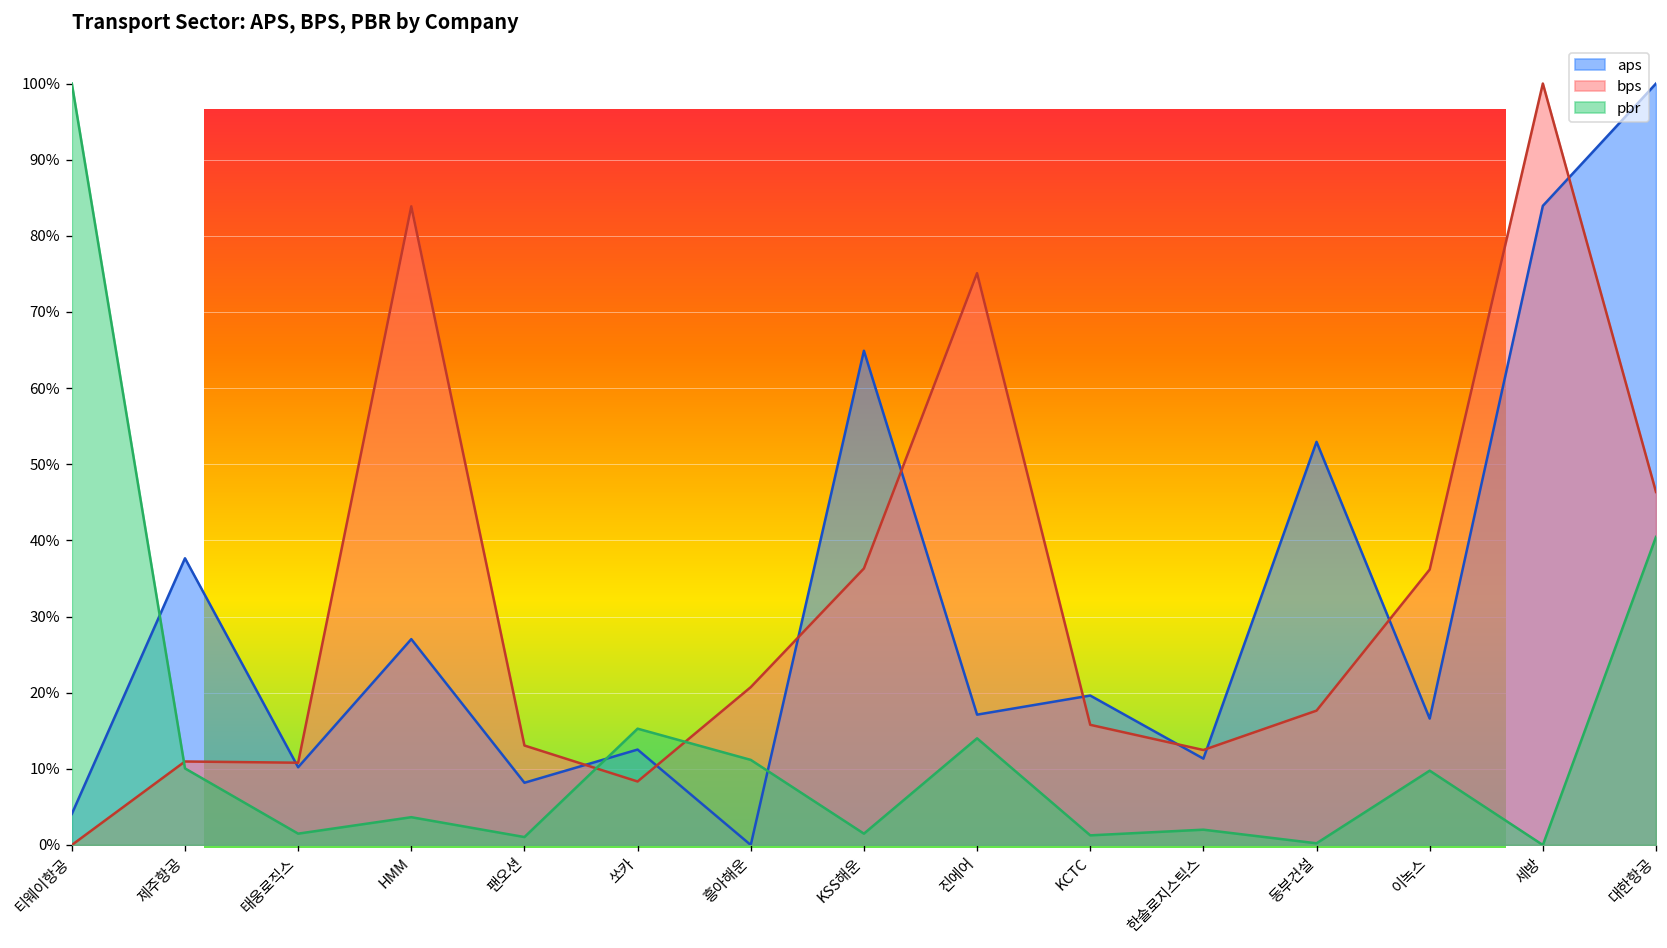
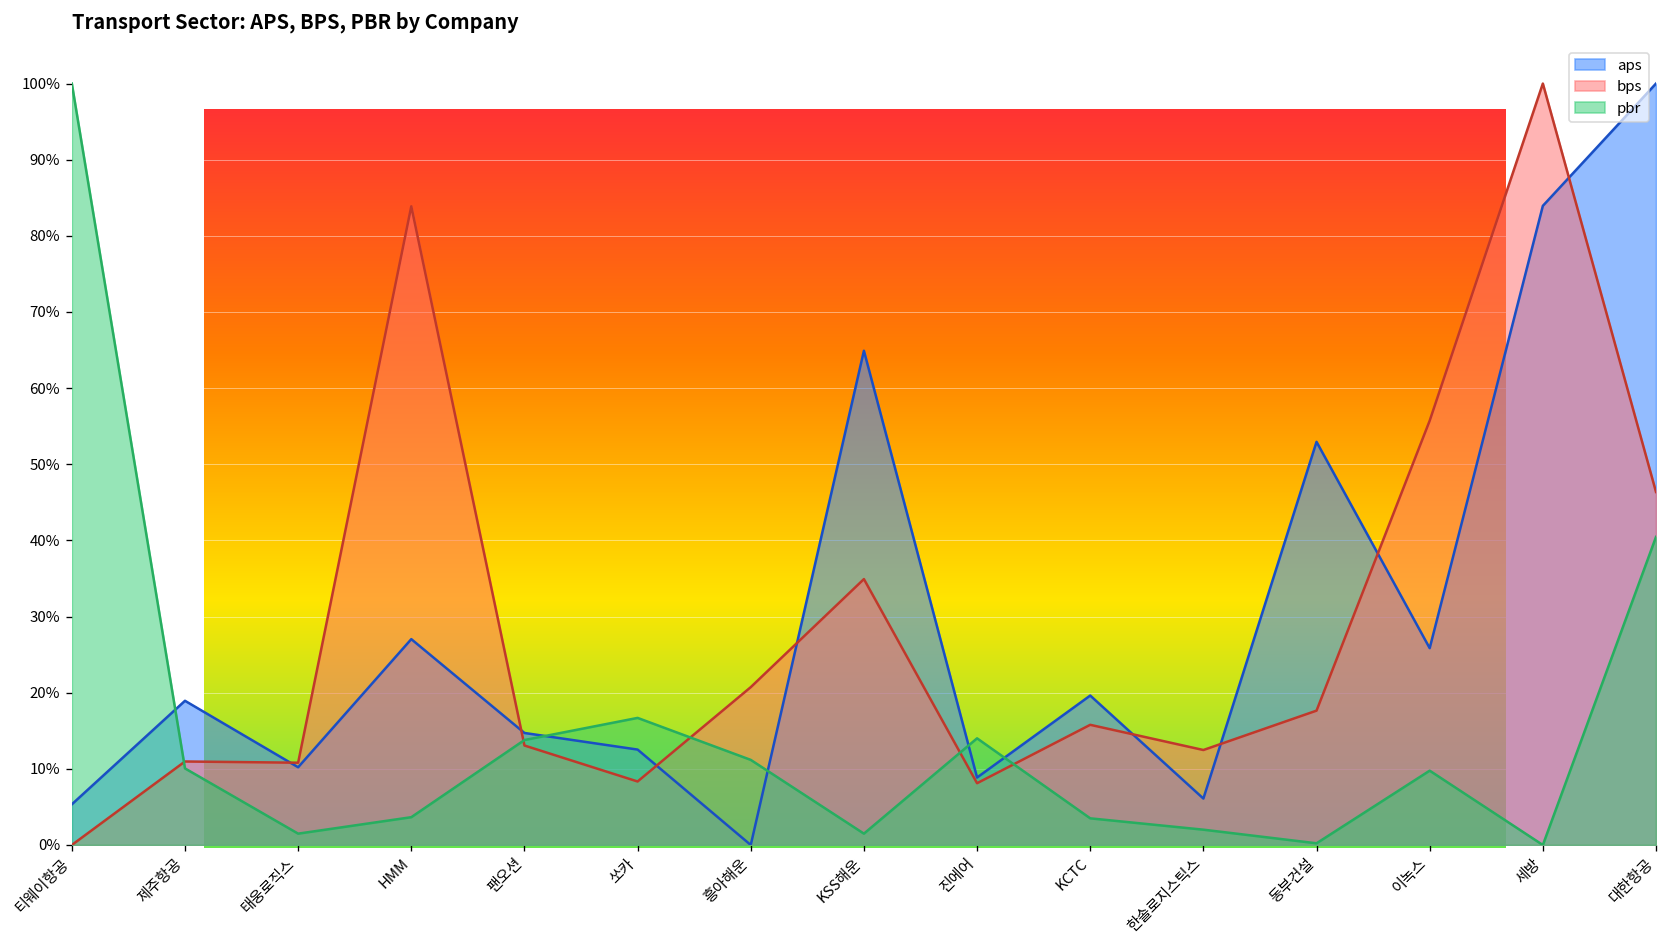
  {
    "aps": {
-     "티웨이항공": "4%",
-     "제주항공": "38%",
+     "티웨이항공": "5%",
+     "제주항공": "19%",
      "태웅로직스": "10%",
      "HMM": "27%",
-     "팬오션": "8%",
+     "팬오션": "15%",
      "쏘카": "13%",
      "흥아해운": "0%",
      "KSS해운": "65%",
-     "진에어": "17%",
+     "진에어": "9%",
      "KCTC": "20%",
-     "한솔로지스틱스": "11%",
+     "한솔로지스틱스": "6%",
      "동부건설": "53%",
-     "이녹스": "17%",
+     "이녹스": "26%",
      "세방": "84%",
      "대한항공": "100%"
    },
    "bps": {
      "티웨이항공": "0%",
      "제주항공": "11%",
      "태웅로직스": "11%",
      "HMM": "84%",
      "팬오션": "13%",
      "쏘카": "8%",
      "흥아해운": "21%",
-     "KSS해운": "36%",
-     "진에어": "75%",
+     "KSS해운": "35%",
+     "진에어": "8%",
      "KCTC": "16%",
      "한솔로지스틱스": "12%",
      "동부건설": "18%",
-     "이녹스": "36%",
+     "이녹스": "56%",
      "세방": "100%",
      "대한항공": "46%"
    },
    "pbr": {
      "티웨이항공": "100%",
      "제주항공": "10%",
      "태웅로직스": "1%",
      "HMM": "4%",
-     "팬오션": "1%",
-     "쏘카": "15%",
+     "팬오션": "14%",
+     "쏘카": "17%",
      "흥아해운": "11%",
      "KSS해운": "1%",
      "진에어": "14%",
-     "KCTC": "1%",
+     "KCTC": "4%",
      "한솔로지스틱스": "2%",
      "동부건설": "0%",
      "이녹스": "10%",
      "세방": "0%",
      "대한항공": "40%"
    }
  }
